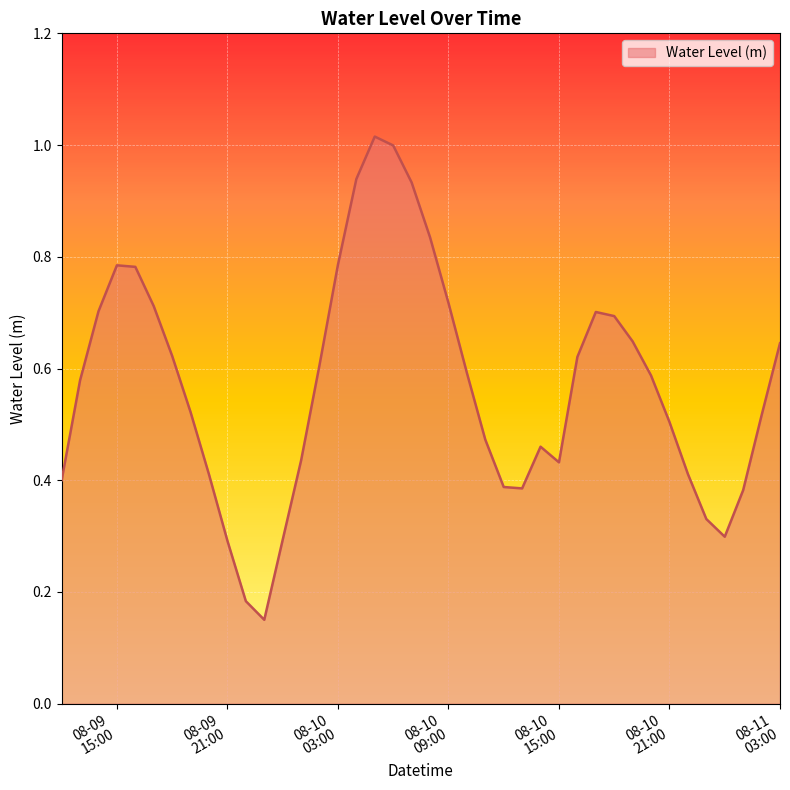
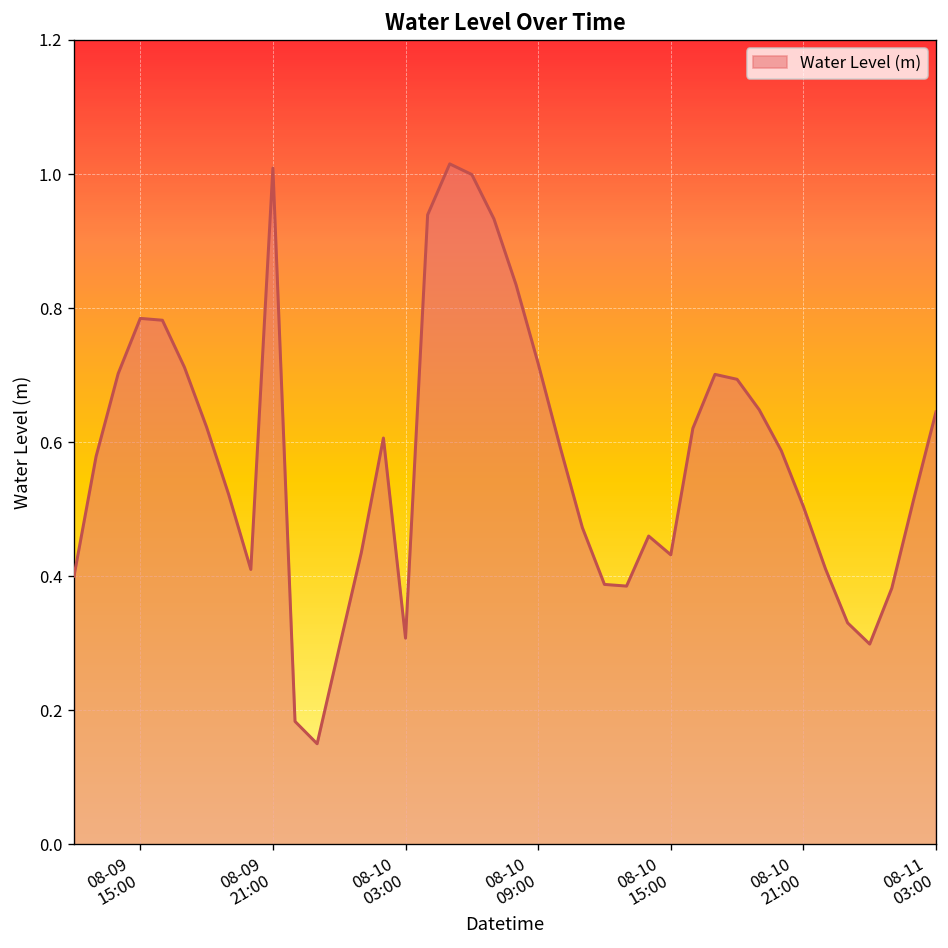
  {
    "08-09 15:00": 0.78,
-   "08-09 21:00": 0.29,
-   "08-10 03:00": 0.79,
+   "08-09 21:00": 1.01,
+   "08-10 03:00": 0.31,
    "08-10 09:00": 0.72,
    "08-10 15:00": 0.43,
    "08-10 21:00": 0.50,
    "08-11 03:00": 0.65
  }
